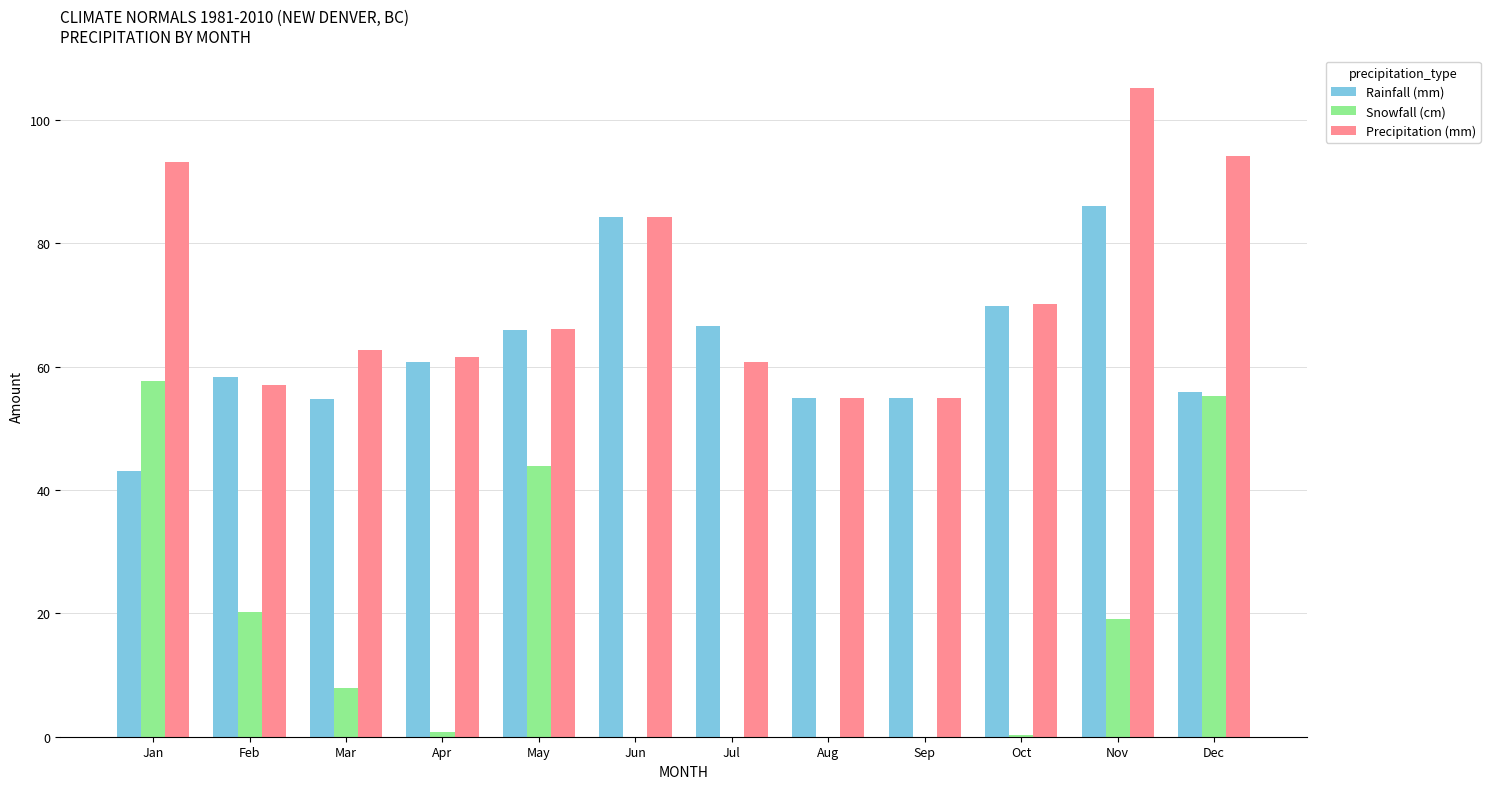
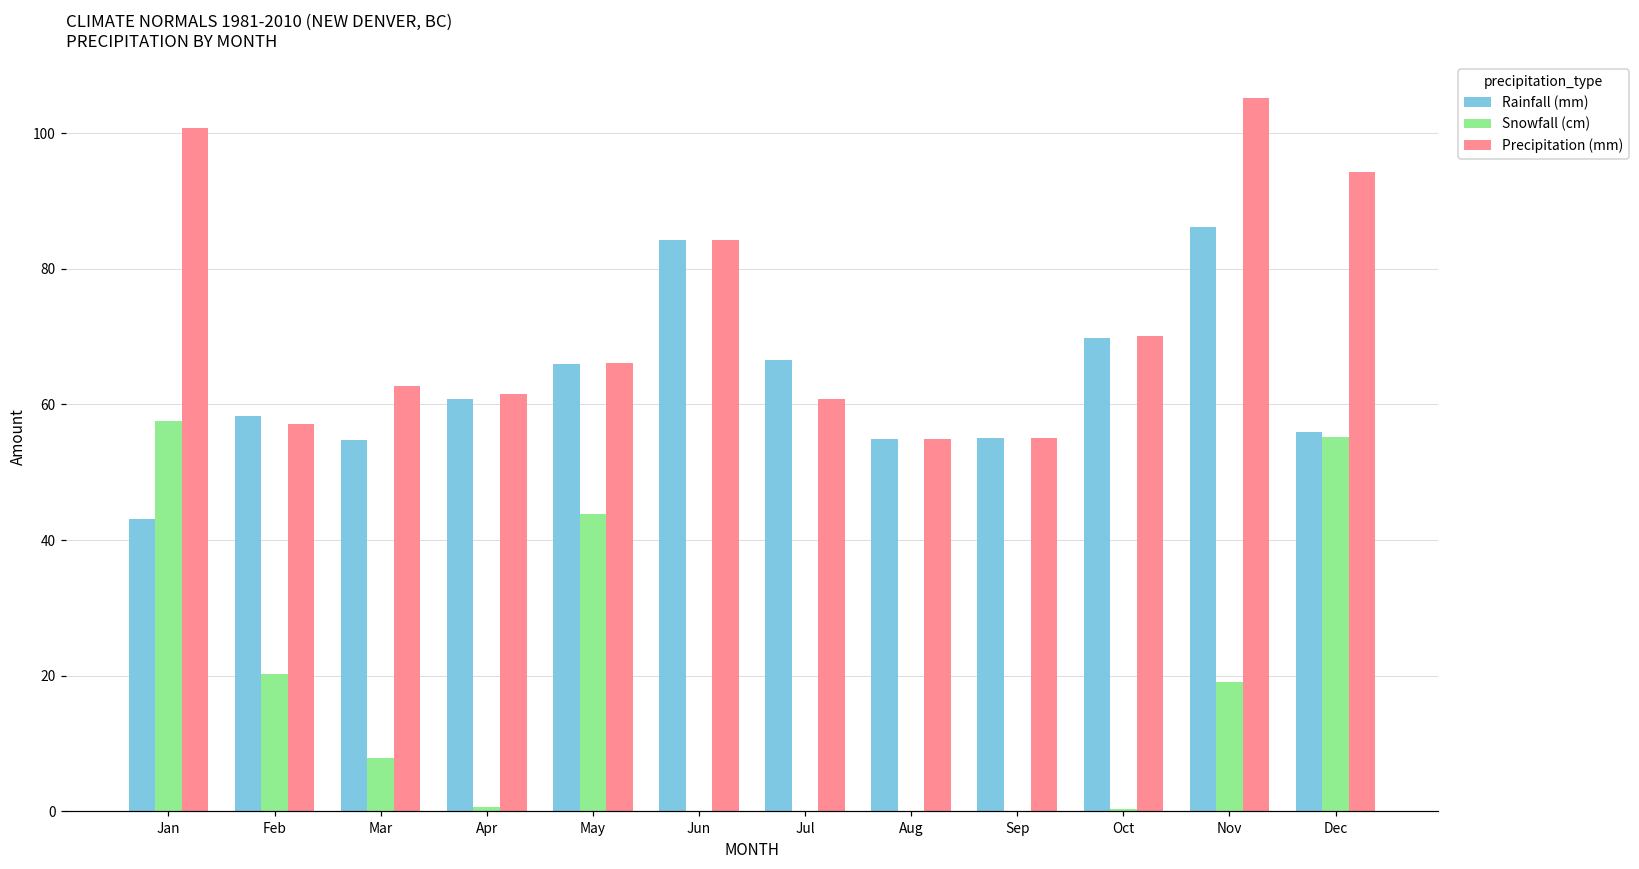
  {
    "Rainfall (mm)": {
      "Jan": 43,
      "Feb": 58,
      "Mar": 55,
      "Apr": 61,
      "May": 66,
      "Jun": 84,
      "Jul": 67,
      "Aug": 55,
      "Sep": 55,
      "Oct": 70,
      "Nov": 86,
      "Dec": 56
    },
    "Snowfall (cm)": {
      "Jan": 58,
      "Feb": 20,
      "Mar": 8,
      "Apr": 1,
      "May": 44,
      "Jun": 0,
      "Jul": 0,
      "Aug": 0,
      "Sep": 0,
      "Nov": 19,
      "Dec": 55
    },
    "Precipitation (mm)": {
-     "Jan": 93,
+     "Jan": 101,
      "Feb": 57,
      "Mar": 63,
      "Apr": 62,
      "May": 66,
      "Jun": 84,
      "Jul": 61,
      "Aug": 55,
      "Sep": 55,
      "Oct": 70,
      "Nov": 105,
      "Dec": 94
    }
  }
